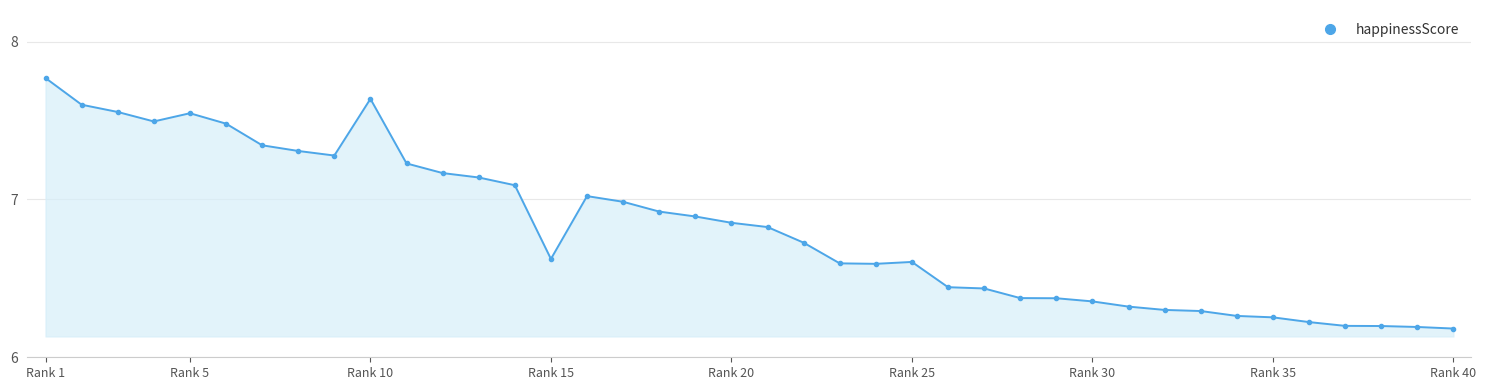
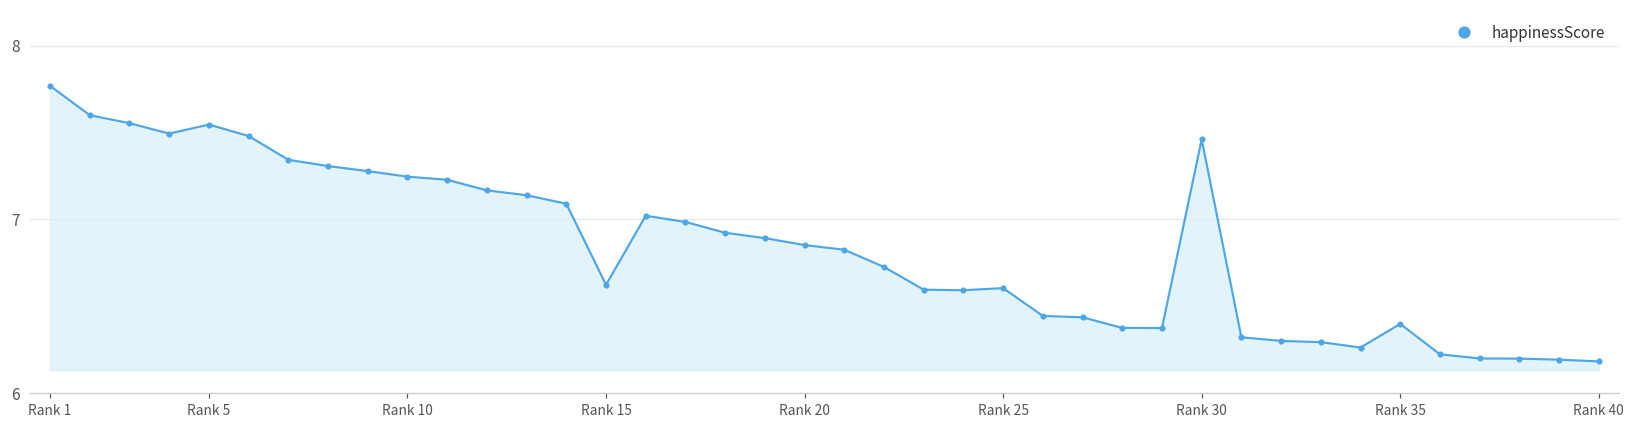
  {
    "Rank 1": 7.77,
    "Rank 5": 7.55,
-   "Rank 10": 7.64,
+   "Rank 10": 7.25,
    "Rank 15": 6.62,
    "Rank 20": 6.85,
    "Rank 25": 6.60,
-   "Rank 30": 6.35,
-   "Rank 35": 6.25,
+   "Rank 30": 7.46,
+   "Rank 35": 6.40,
    "Rank 40": 6.18
  }
